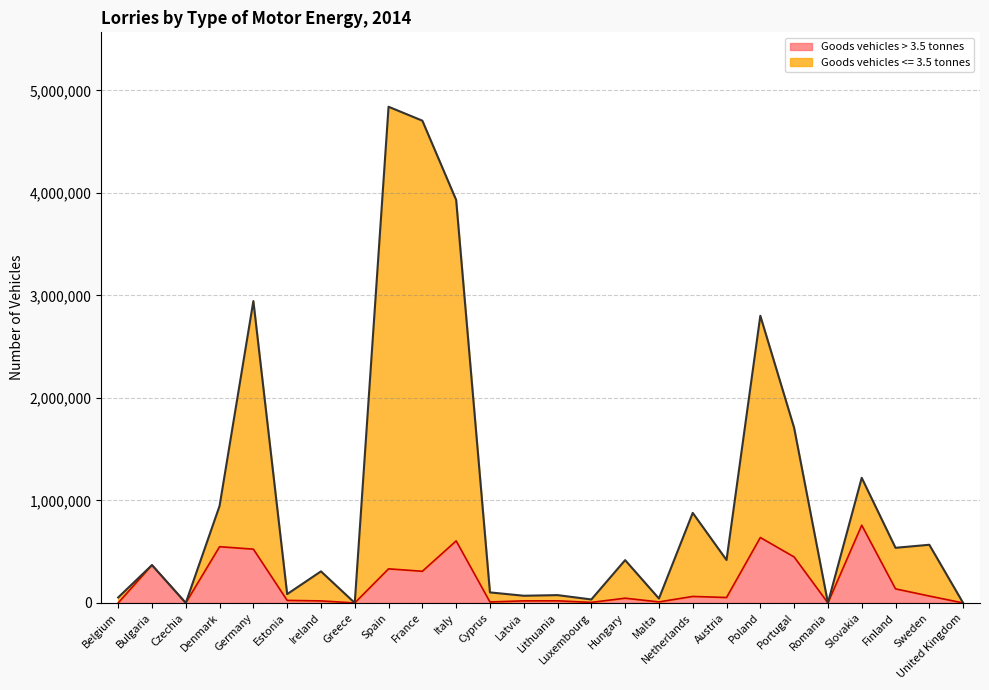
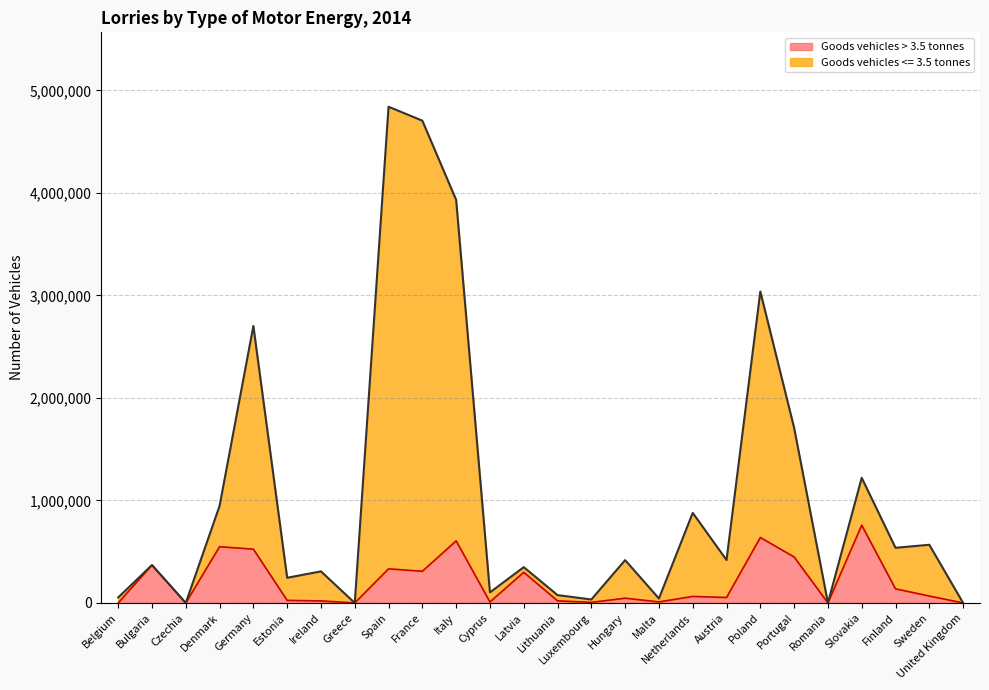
  {
    "Goods vehicles > 3.5 tonnes": {
      "Belgium": "0",
      "Denmark": "550,000",
      "Germany": "520,000",
      "Estonia": "20,000",
      "Ireland": "20,000",
      "Spain": "330,000",
      "France": "310,000",
      "Italy": "610,000",
      "Cyprus": "10,000",
-     "Latvia": "20,000",
+     "Latvia": "300,000",
      "Lithuania": "20,000",
      "Luxembourg": "10,000",
      "Hungary": "50,000",
      "Malta": "10,000",
      "Netherlands": "60,000",
      "Austria": "50,000",
      "Poland": "640,000",
      "Portugal": "450,000",
      "Slovakia": "760,000",
      "Finland": "140,000",
      "Sweden": "70,000"
    },
    "Goods vehicles <= 3.5 tonnes": {
      "Belgium": "50,000",
      "Denmark": "400,000",
-     "Germany": "2,420,000",
-     "Estonia": "60,000",
+     "Germany": "2,180,000",
+     "Estonia": "220,000",
      "Ireland": "290,000",
      "Spain": "4,510,000",
      "France": "4,390,000",
      "Italy": "3,330,000",
      "Cyprus": "90,000",
      "Latvia": "50,000",
      "Lithuania": "60,000",
      "Luxembourg": "30,000",
      "Hungary": "370,000",
      "Malta": "30,000",
      "Netherlands": "810,000",
      "Austria": "370,000",
-     "Poland": "2,160,000",
+     "Poland": "2,400,000",
      "Portugal": "1,260,000",
      "Slovakia": "460,000",
      "Finland": "400,000",
      "Sweden": "500,000"
    }
  }
